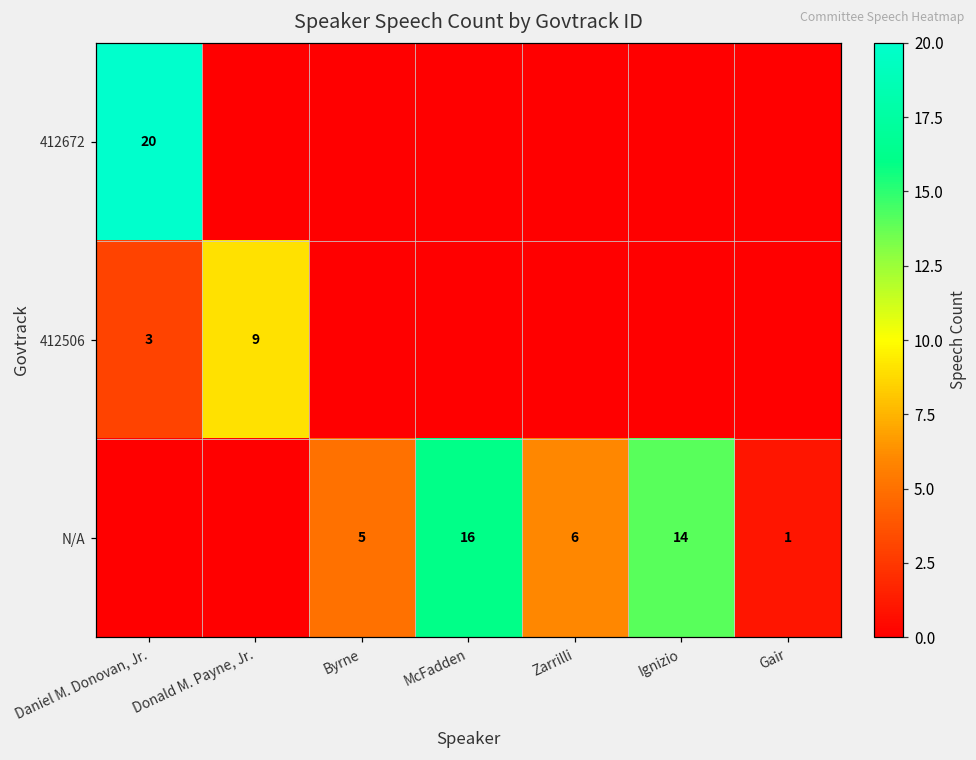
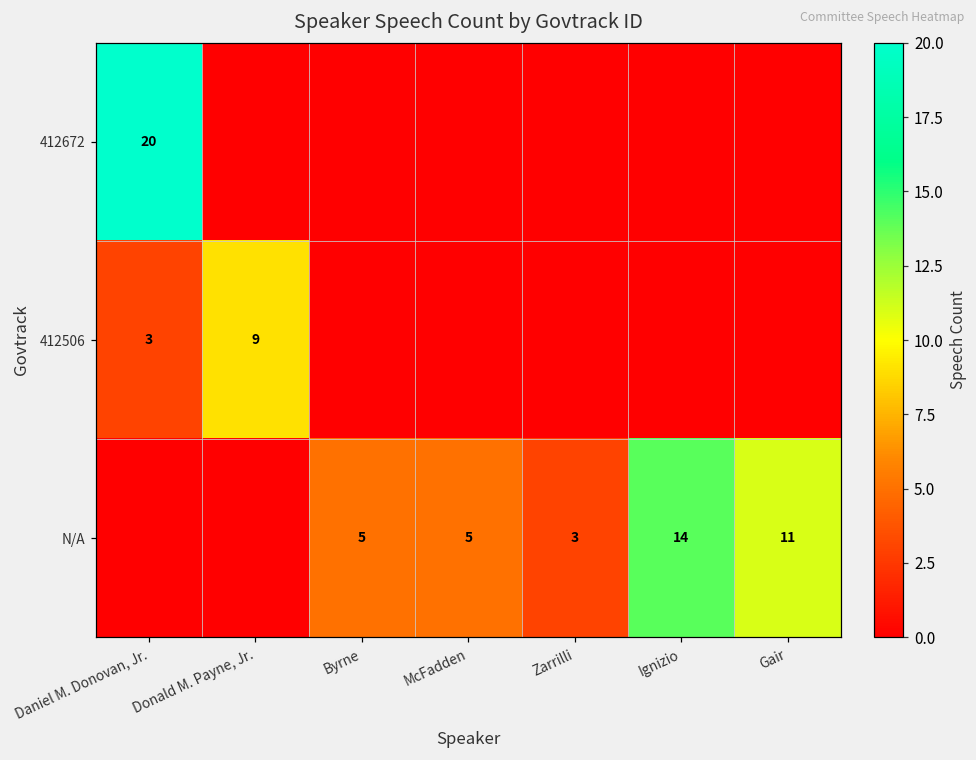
  {
    "412672": {
      "Daniel M. Donovan, Jr.": 20
    },
    "412506": {
      "Daniel M. Donovan, Jr.": 3,
      "Donald M. Payne, Jr.": 9
    },
    "N/A": {
      "Byrne": 5,
-     "McFadden": 16,
-     "Zarrilli": 6,
+     "McFadden": 5,
+     "Zarrilli": 3,
      "Ignizio": 14,
-     "Gair": 1
+     "Gair": 11
    }
  }
